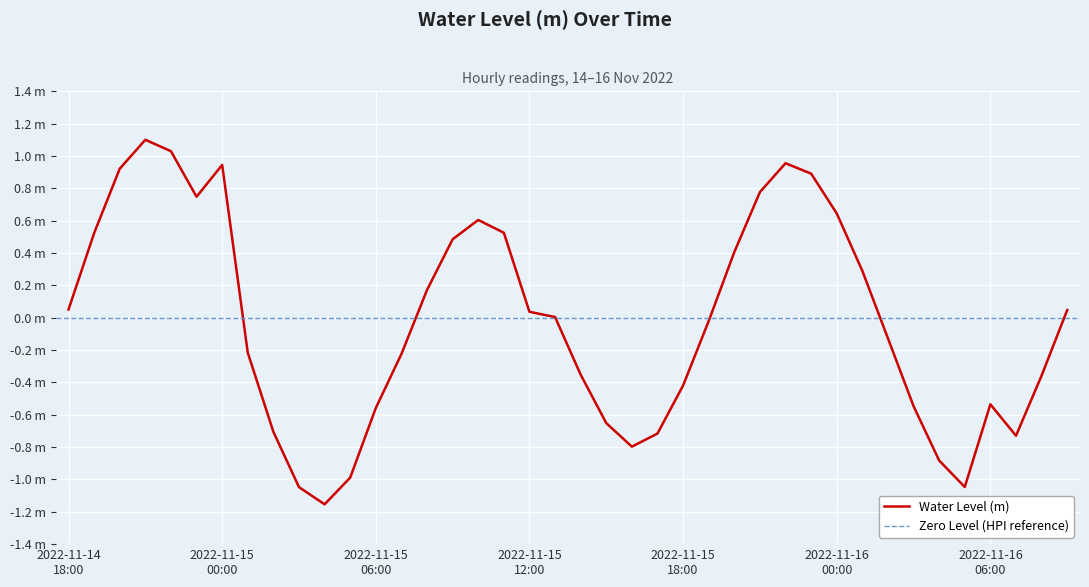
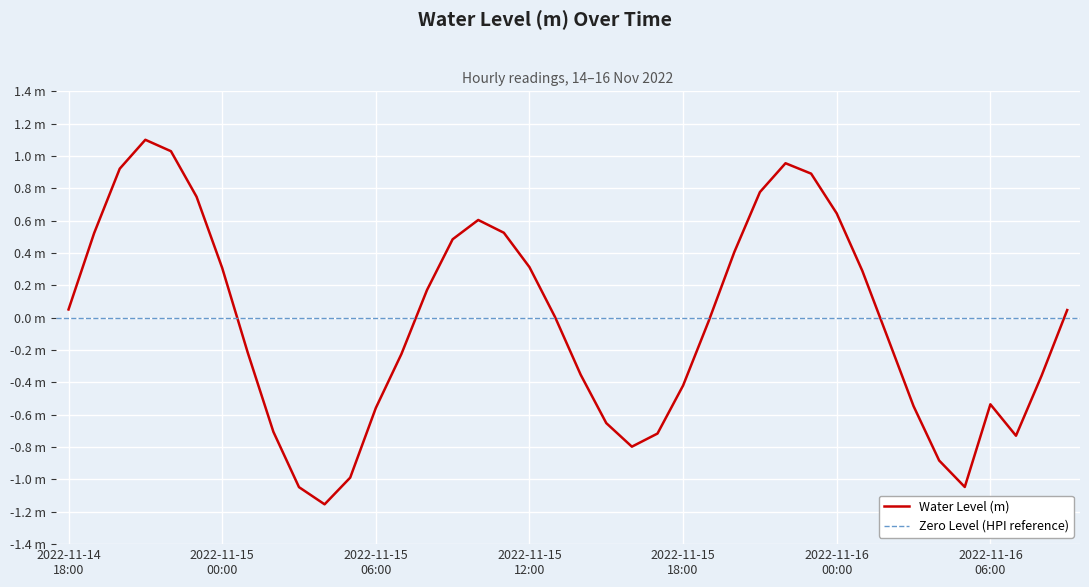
  {
    "2022-11-14 18:00": "0.05 m",
-   "2022-11-15 00:00": "0.94 m",
+   "2022-11-15 00:00": "0.31 m",
    "2022-11-15 06:00": "-0.56 m",
-   "2022-11-15 12:00": "0.04 m",
+   "2022-11-15 12:00": "0.31 m",
    "2022-11-15 18:00": "-0.42 m",
    "2022-11-16 00:00": "0.64 m",
    "2022-11-16 06:00": "-0.54 m"
  }
